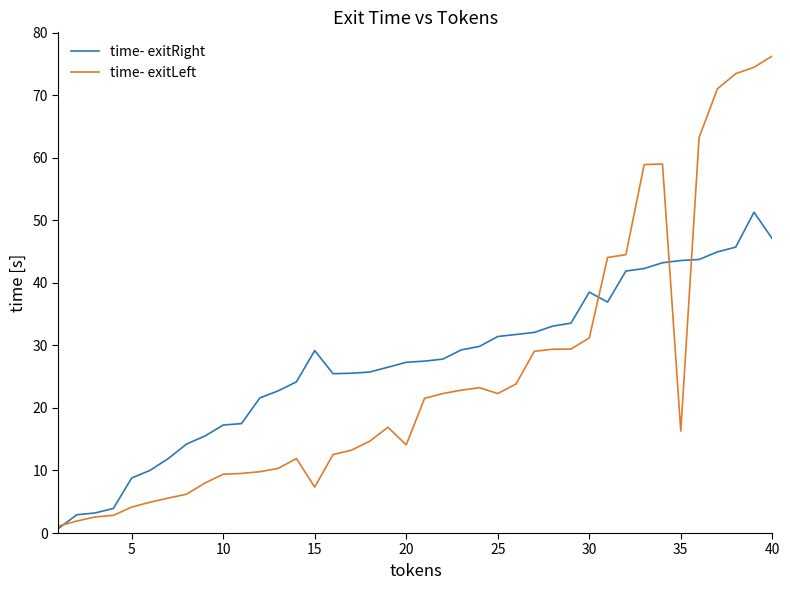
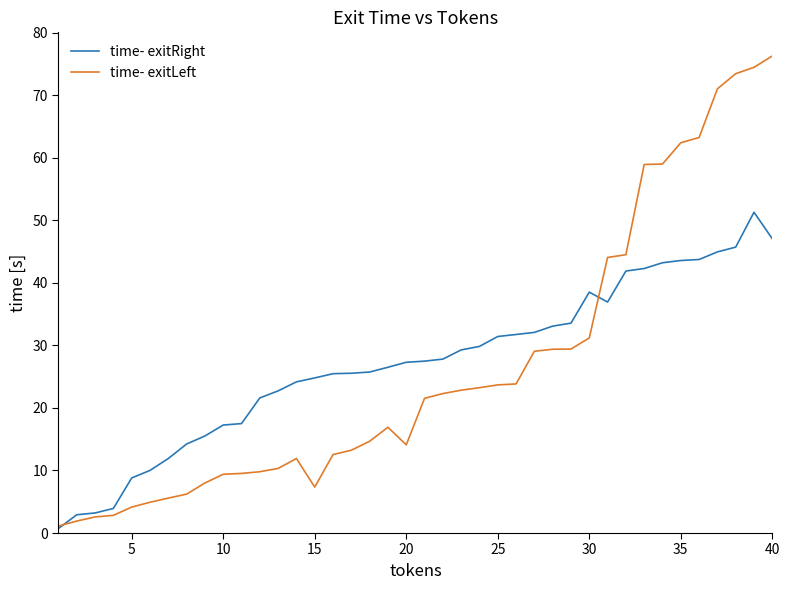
  {
    "time- exitRight": {
      "5": 9,
      "10": 17,
-     "15": 29,
+     "15": 25,
      "20": 27,
      "25": 31,
      "30": 39,
      "35": 44,
      "40": 47
    },
    "time- exitLeft": {
      "5": 4,
      "10": 9,
      "15": 7,
      "20": 14,
-     "25": 22,
+     "25": 24,
      "30": 31,
-     "35": 16,
+     "35": 62,
      "40": 76
    }
  }
